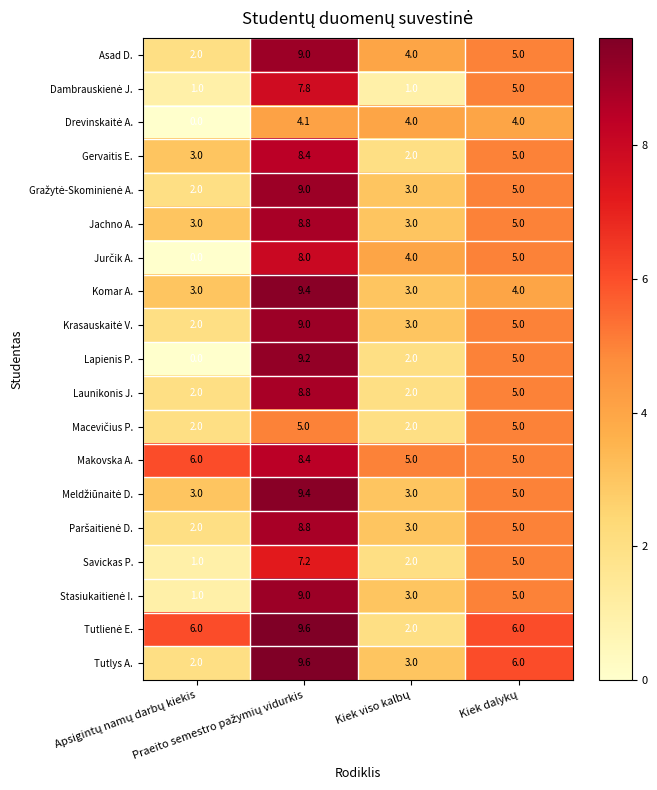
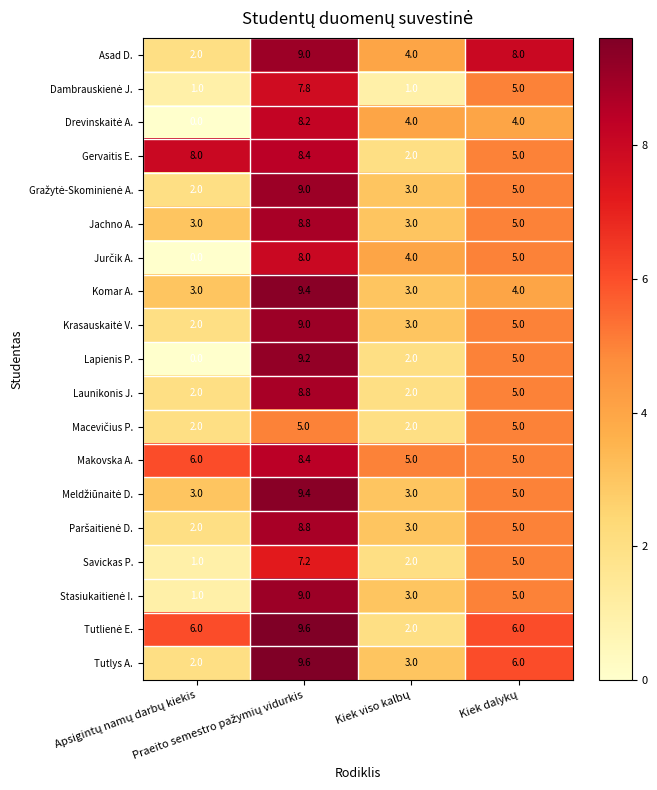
  {
    "Asad D.": {
      "Apsigintų namų darbų kiekis": 2.0,
      "Praeito semestro pažymių vidurkis": 9.0,
      "Kiek viso kalbų": 4.0,
-     "Kiek dalykų": 5.0
+     "Kiek dalykų": 8.0
    },
    "Dambrauskienė J.": {
      "Apsigintų namų darbų kiekis": 1.0,
      "Praeito semestro pažymių vidurkis": 7.8,
      "Kiek viso kalbų": 1.0,
      "Kiek dalykų": 5.0
    },
    "Drevinskaitė A.": {
      "Apsigintų namų darbų kiekis": 0.0,
-     "Praeito semestro pažymių vidurkis": 4.1,
+     "Praeito semestro pažymių vidurkis": 8.2,
      "Kiek viso kalbų": 4.0,
      "Kiek dalykų": 4.0
    },
    "Gervaitis E.": {
-     "Apsigintų namų darbų kiekis": 3.0,
+     "Apsigintų namų darbų kiekis": 8.0,
      "Praeito semestro pažymių vidurkis": 8.4,
      "Kiek viso kalbų": 2.0,
      "Kiek dalykų": 5.0
    },
    "Gražytė-Skominienė A.": {
      "Apsigintų namų darbų kiekis": 2.0,
      "Praeito semestro pažymių vidurkis": 9.0,
      "Kiek viso kalbų": 3.0,
      "Kiek dalykų": 5.0
    },
    "Jachno A.": {
      "Apsigintų namų darbų kiekis": 3.0,
      "Praeito semestro pažymių vidurkis": 8.8,
      "Kiek viso kalbų": 3.0,
      "Kiek dalykų": 5.0
    },
    "Jurčik A.": {
      "Apsigintų namų darbų kiekis": 0.0,
      "Praeito semestro pažymių vidurkis": 8.0,
      "Kiek viso kalbų": 4.0,
      "Kiek dalykų": 5.0
    },
    "Komar A.": {
      "Apsigintų namų darbų kiekis": 3.0,
      "Praeito semestro pažymių vidurkis": 9.4,
      "Kiek viso kalbų": 3.0,
      "Kiek dalykų": 4.0
    },
    "Krasauskaitė V.": {
      "Apsigintų namų darbų kiekis": 2.0,
      "Praeito semestro pažymių vidurkis": 9.0,
      "Kiek viso kalbų": 3.0,
      "Kiek dalykų": 5.0
    },
    "Lapienis P.": {
      "Apsigintų namų darbų kiekis": 0.0,
      "Praeito semestro pažymių vidurkis": 9.2,
      "Kiek viso kalbų": 2.0,
      "Kiek dalykų": 5.0
    },
    "Launikonis J.": {
      "Apsigintų namų darbų kiekis": 2.0,
      "Praeito semestro pažymių vidurkis": 8.8,
      "Kiek viso kalbų": 2.0,
      "Kiek dalykų": 5.0
    },
    "Macevičius P.": {
      "Apsigintų namų darbų kiekis": 2.0,
      "Praeito semestro pažymių vidurkis": 5.0,
      "Kiek viso kalbų": 2.0,
      "Kiek dalykų": 5.0
    },
    "Makovska A.": {
      "Apsigintų namų darbų kiekis": 6.0,
      "Praeito semestro pažymių vidurkis": 8.4,
      "Kiek viso kalbų": 5.0,
      "Kiek dalykų": 5.0
    },
    "Meldžiūnaitė D.": {
      "Apsigintų namų darbų kiekis": 3.0,
      "Praeito semestro pažymių vidurkis": 9.4,
      "Kiek viso kalbų": 3.0,
      "Kiek dalykų": 5.0
    },
    "Paršaitienė D.": {
      "Apsigintų namų darbų kiekis": 2.0,
      "Praeito semestro pažymių vidurkis": 8.8,
      "Kiek viso kalbų": 3.0,
      "Kiek dalykų": 5.0
    },
    "Savickas P.": {
      "Apsigintų namų darbų kiekis": 1.0,
      "Praeito semestro pažymių vidurkis": 7.2,
      "Kiek viso kalbų": 2.0,
      "Kiek dalykų": 5.0
    },
    "Stasiukaitienė I.": {
      "Apsigintų namų darbų kiekis": 1.0,
      "Praeito semestro pažymių vidurkis": 9.0,
      "Kiek viso kalbų": 3.0,
      "Kiek dalykų": 5.0
    },
    "Tutlienė E.": {
      "Apsigintų namų darbų kiekis": 6.0,
      "Praeito semestro pažymių vidurkis": 9.6,
      "Kiek viso kalbų": 2.0,
      "Kiek dalykų": 6.0
    },
    "Tutlys A.": {
      "Apsigintų namų darbų kiekis": 2.0,
      "Praeito semestro pažymių vidurkis": 9.6,
      "Kiek viso kalbų": 3.0,
      "Kiek dalykų": 6.0
    }
  }
